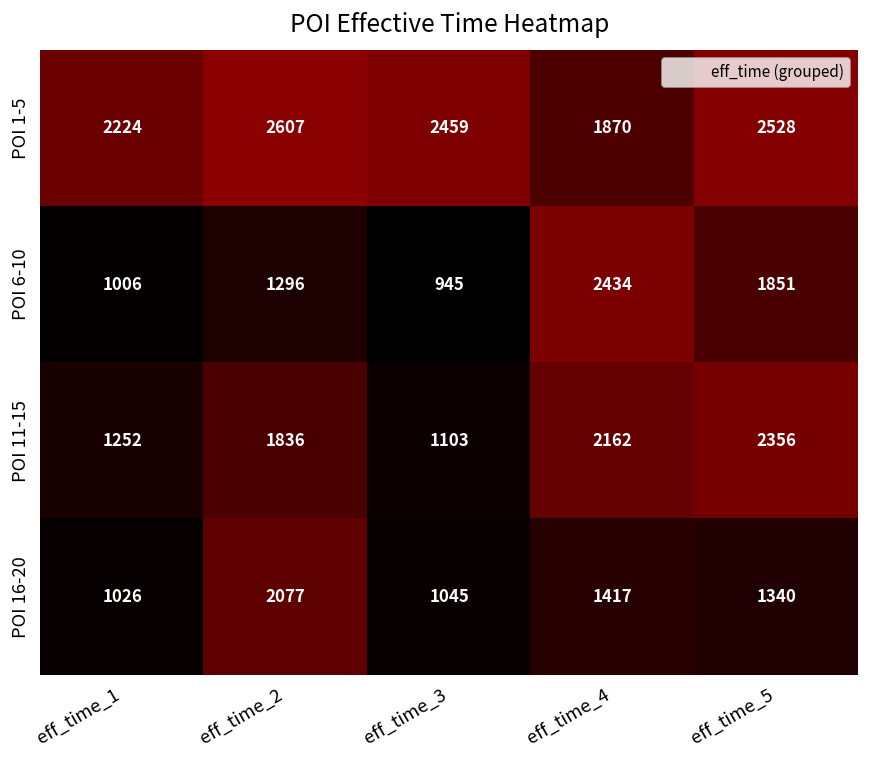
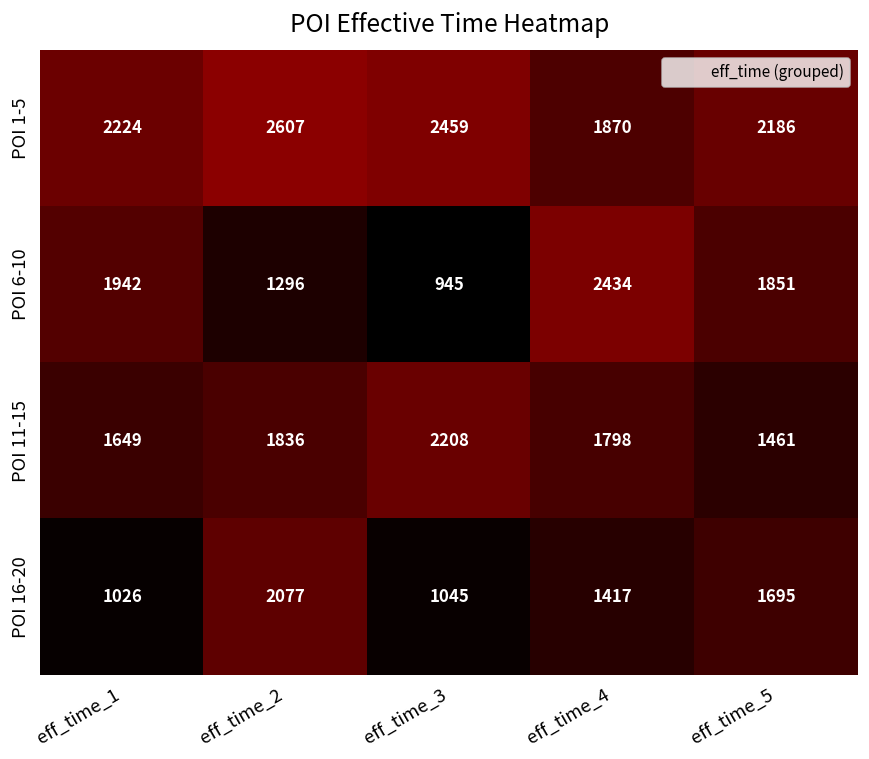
  {
    "POI 1-5": {
      "eff_time_1": 2224,
      "eff_time_2": 2607,
      "eff_time_3": 2459,
      "eff_time_4": 1870,
-     "eff_time_5": 2528
+     "eff_time_5": 2186
    },
    "POI 6-10": {
-     "eff_time_1": 1006,
+     "eff_time_1": 1942,
      "eff_time_2": 1296,
      "eff_time_3": 945,
      "eff_time_4": 2434,
      "eff_time_5": 1851
    },
    "POI 11-15": {
-     "eff_time_1": 1252,
+     "eff_time_1": 1649,
      "eff_time_2": 1836,
-     "eff_time_3": 1103,
-     "eff_time_4": 2162,
-     "eff_time_5": 2356
+     "eff_time_3": 2208,
+     "eff_time_4": 1798,
+     "eff_time_5": 1461
    },
    "POI 16-20": {
      "eff_time_1": 1026,
      "eff_time_2": 2077,
      "eff_time_3": 1045,
      "eff_time_4": 1417,
-     "eff_time_5": 1340
+     "eff_time_5": 1695
    }
  }
